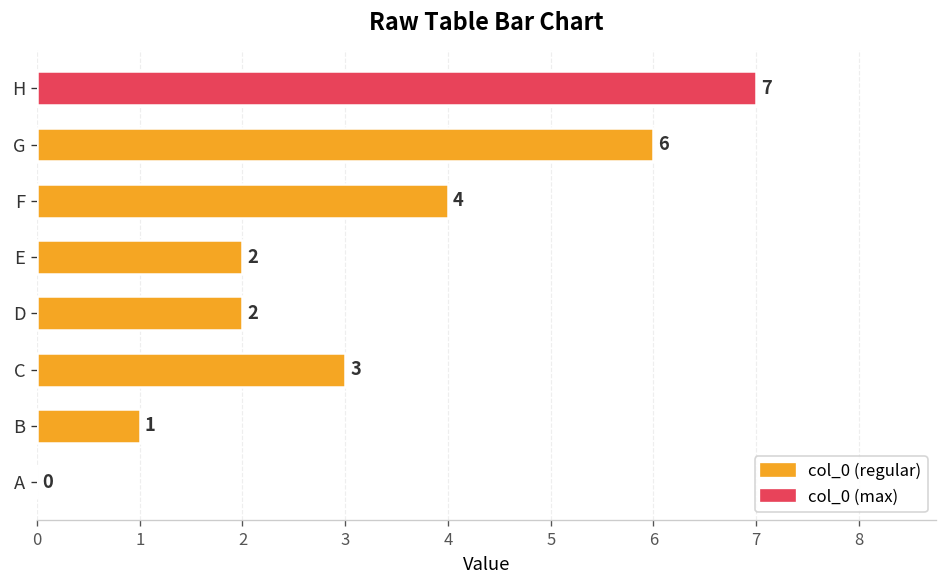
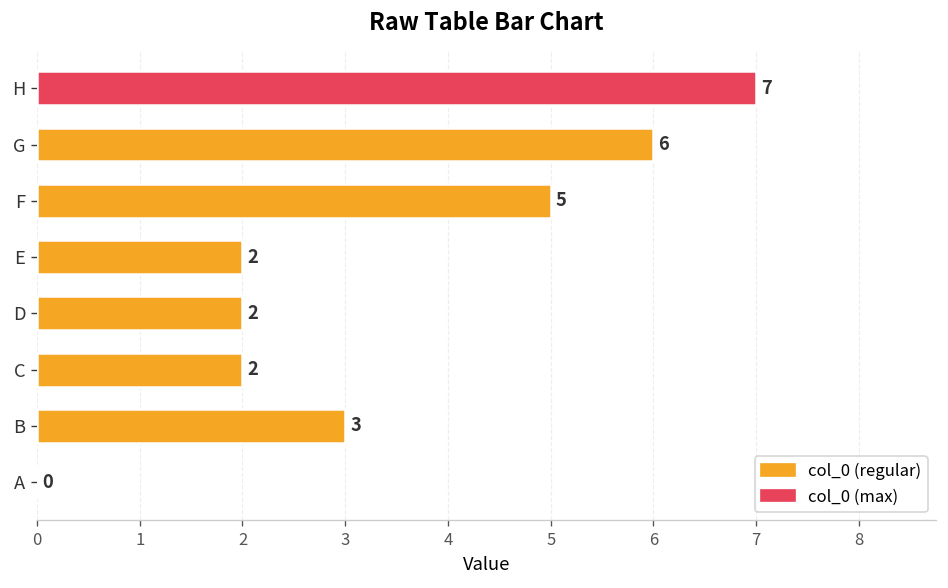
  {
    "H": 7,
    "G": 6,
-   "F": 4,
+   "F": 5,
    "E": 2,
    "D": 2,
-   "C": 3,
-   "B": 1,
+   "C": 2,
+   "B": 3,
    "A": 0
  }
